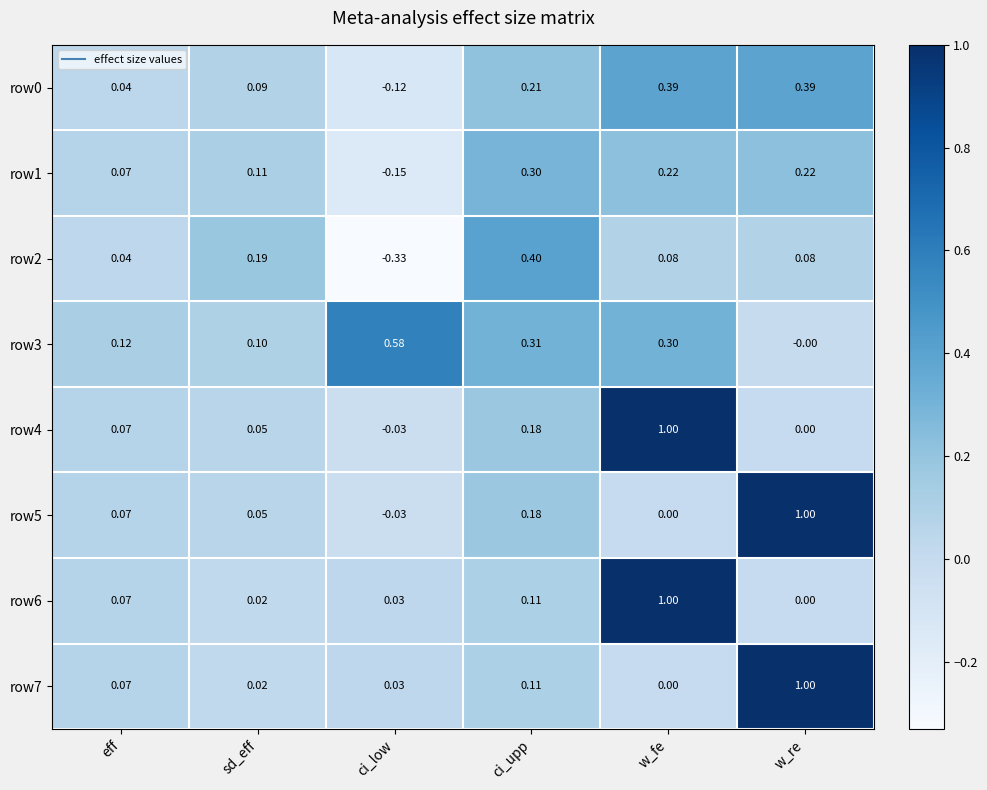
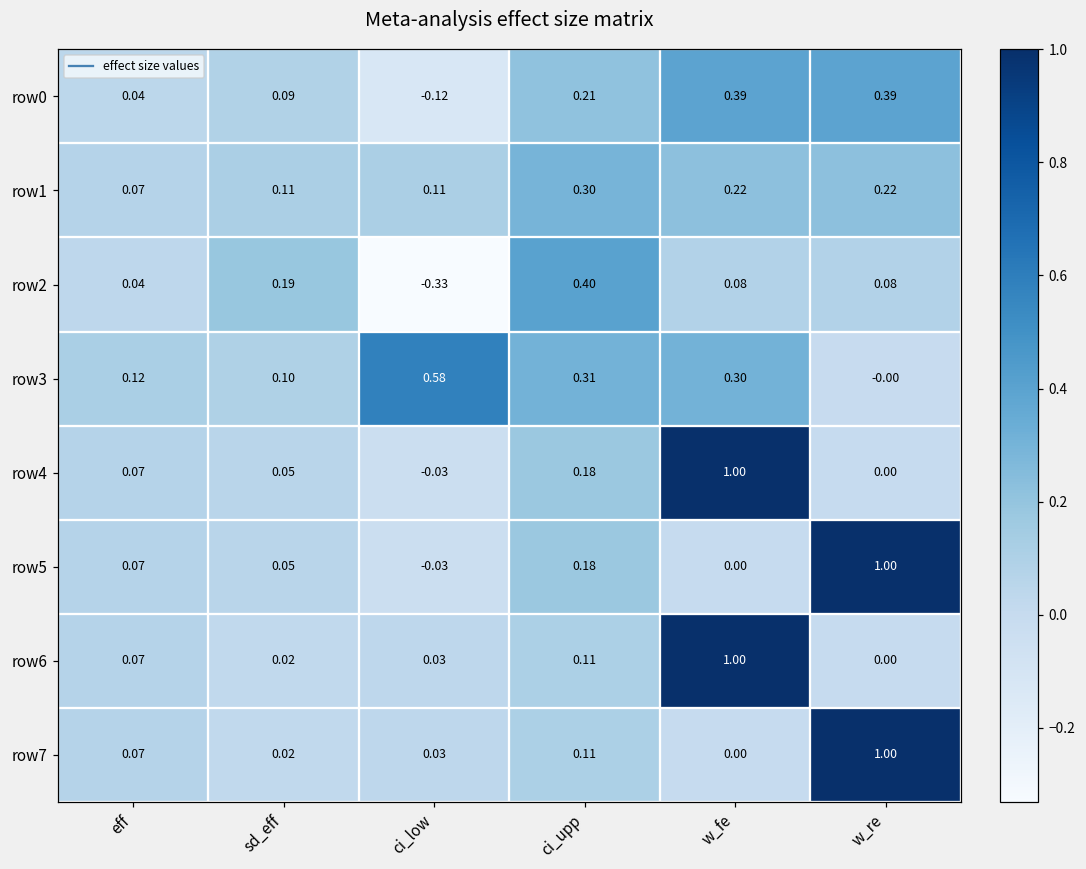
  {
    "row0": {
      "eff": 0.04,
      "sd_eff": 0.09,
      "ci_low": -0.12,
      "ci_upp": 0.21,
      "w_fe": 0.39,
      "w_re": 0.39
    },
    "row1": {
      "eff": 0.07,
      "sd_eff": 0.11,
-     "ci_low": -0.15,
+     "ci_low": 0.11,
      "ci_upp": 0.30,
      "w_fe": 0.22,
      "w_re": 0.22
    },
    "row2": {
      "eff": 0.04,
      "sd_eff": 0.19,
      "ci_low": -0.33,
      "ci_upp": 0.40,
      "w_fe": 0.08,
      "w_re": 0.08
    },
    "row3": {
      "eff": 0.12,
      "sd_eff": 0.10,
      "ci_low": 0.58,
      "ci_upp": 0.31,
      "w_fe": 0.30,
      "w_re": -0.00
    },
    "row4": {
      "eff": 0.07,
      "sd_eff": 0.05,
      "ci_low": -0.03,
      "ci_upp": 0.18,
      "w_fe": 1.00,
      "w_re": 0.00
    },
    "row5": {
      "eff": 0.07,
      "sd_eff": 0.05,
      "ci_low": -0.03,
      "ci_upp": 0.18,
      "w_fe": 0.00,
      "w_re": 1.00
    },
    "row6": {
      "eff": 0.07,
      "sd_eff": 0.02,
      "ci_low": 0.03,
      "ci_upp": 0.11,
      "w_fe": 1.00,
      "w_re": 0.00
    },
    "row7": {
      "eff": 0.07,
      "sd_eff": 0.02,
      "ci_low": 0.03,
      "ci_upp": 0.11,
      "w_fe": 0.00,
      "w_re": 1.00
    }
  }
